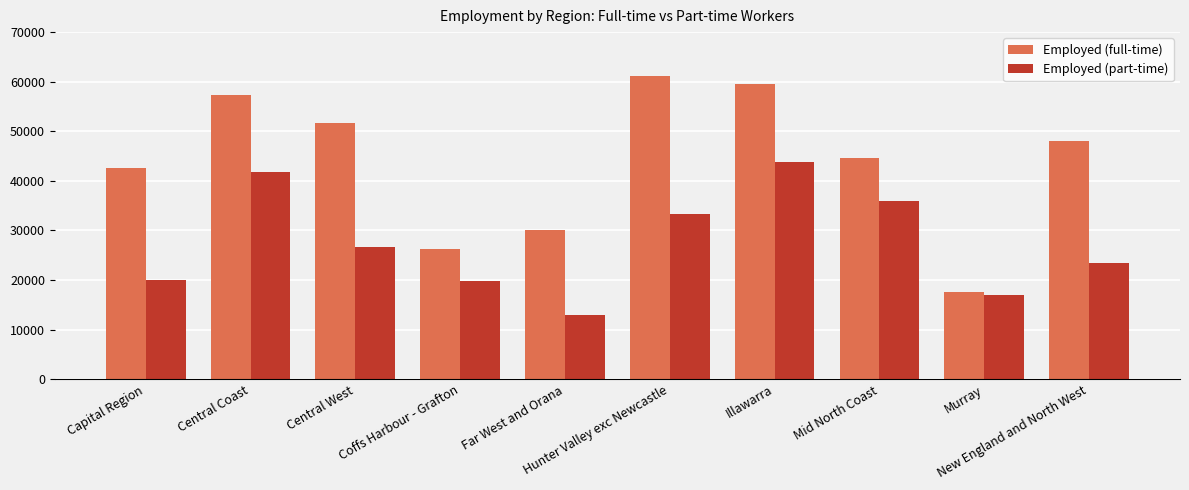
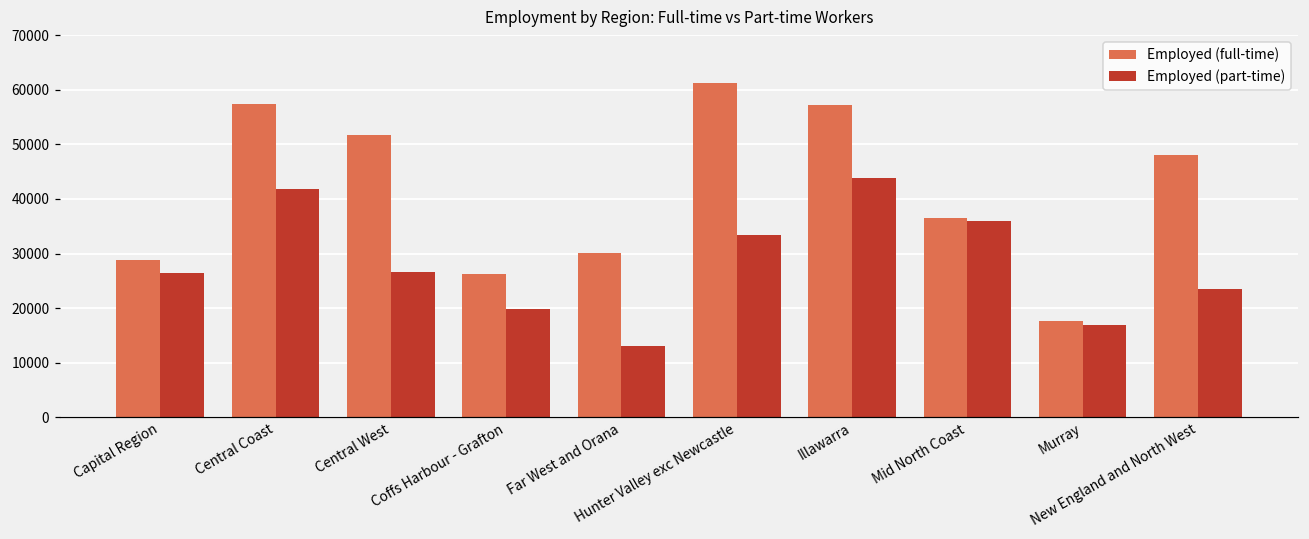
  {
    "Employed (full-time)": {
-     "Capital Region": 43000,
+     "Capital Region": 29000,
      "Central Coast": 57000,
      "Central West": 52000,
      "Coffs Harbour - Grafton": 26000,
      "Far West and Orana": 30000,
      "Hunter Valley exc Newcastle": 61000,
-     "Illawarra": 60000,
-     "Mid North Coast": 45000,
+     "Illawarra": 57000,
+     "Mid North Coast": 36000,
      "Murray": 18000,
      "New England and North West": 48000
    },
    "Employed (part-time)": {
-     "Capital Region": 20000,
+     "Capital Region": 27000,
      "Central Coast": 42000,
      "Central West": 27000,
      "Coffs Harbour - Grafton": 20000,
      "Far West and Orana": 13000,
      "Hunter Valley exc Newcastle": 33000,
      "Illawarra": 44000,
      "Mid North Coast": 36000,
      "Murray": 17000,
      "New England and North West": 24000
    }
  }
